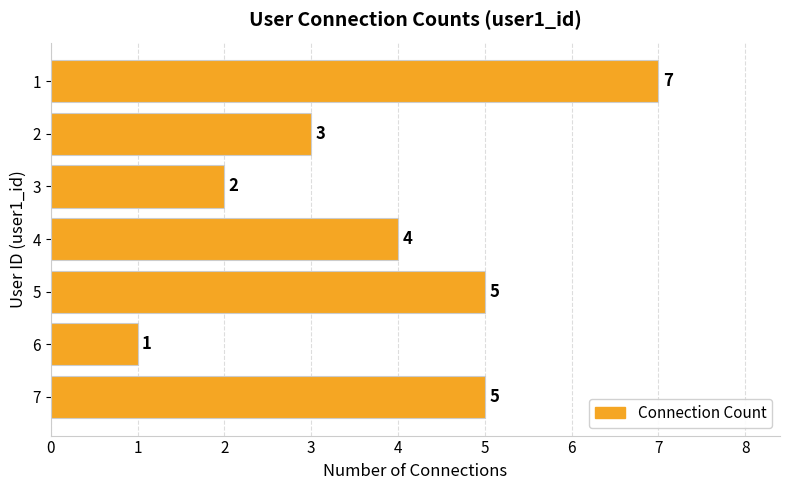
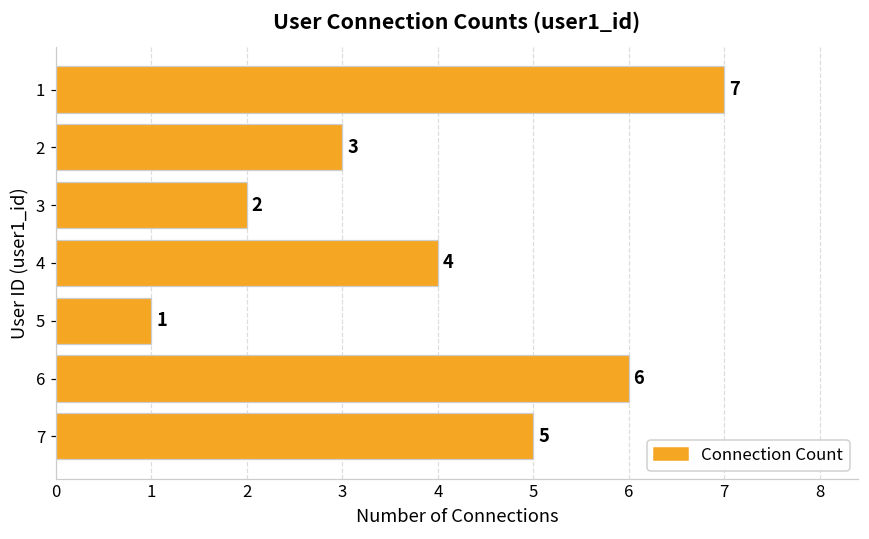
  {
    "1": 7,
    "2": 3,
    "3": 2,
    "4": 4,
-   "5": 5,
-   "6": 1,
+   "5": 1,
+   "6": 6,
    "7": 5
  }
